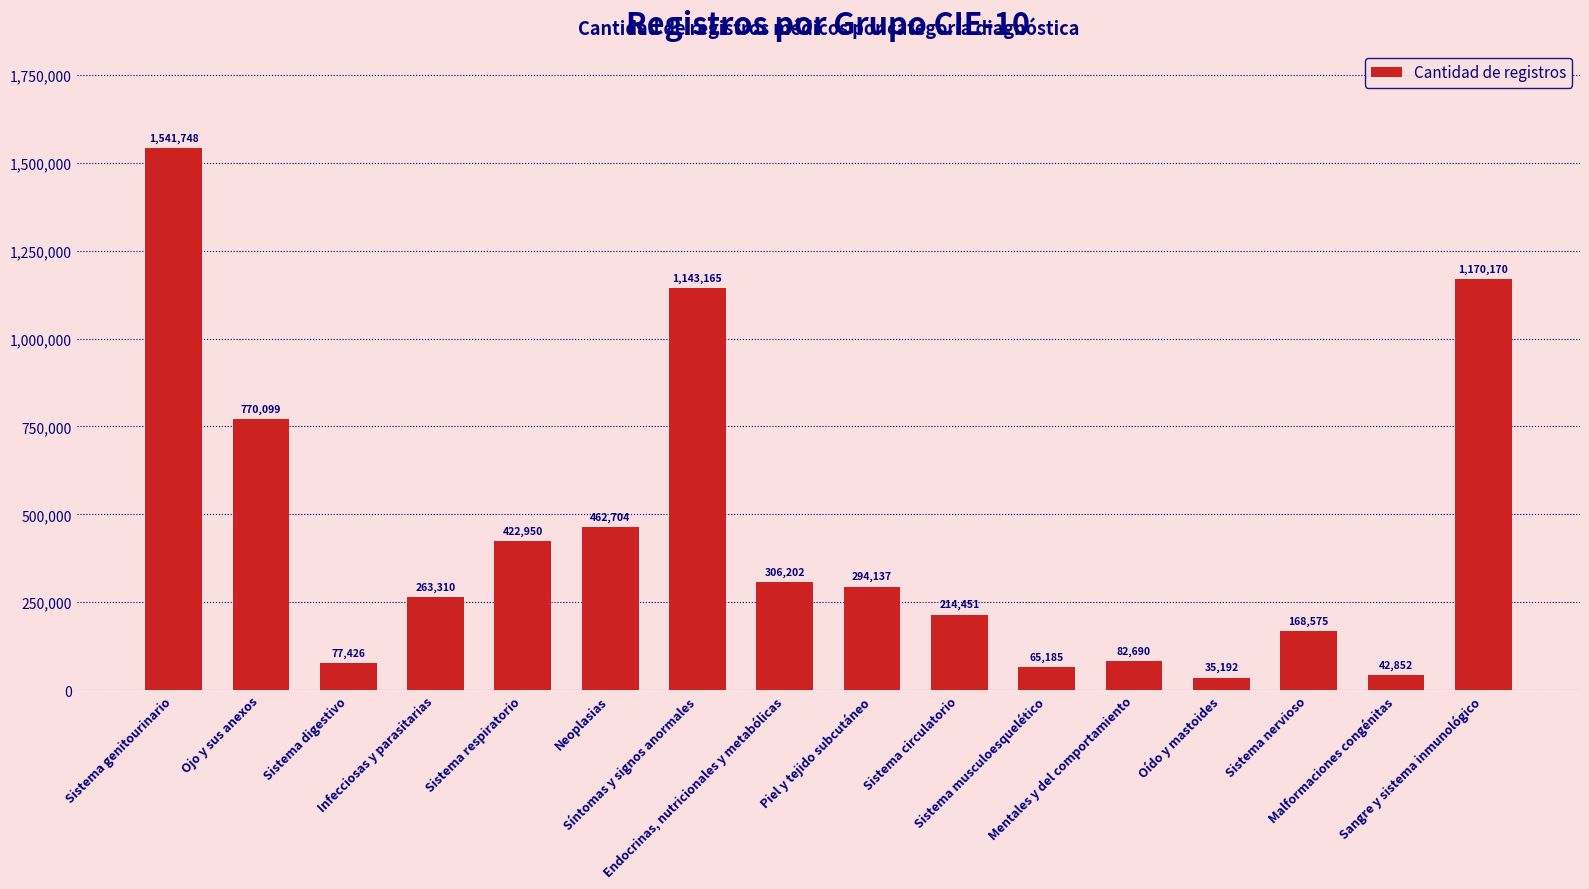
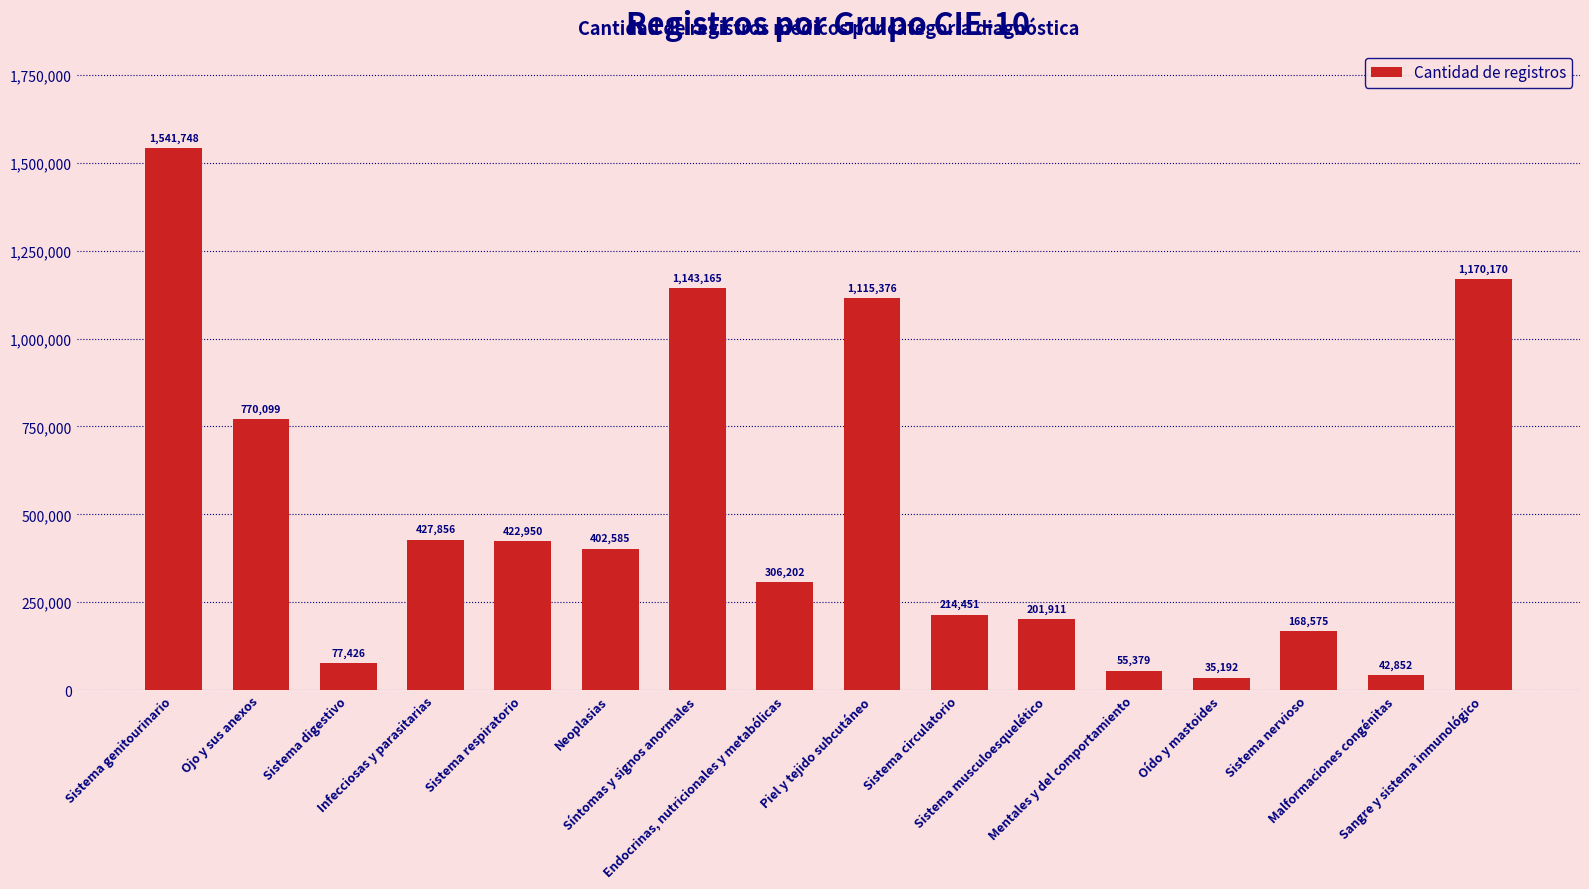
  {
    "Sistema genitourinario": "1,541,748",
    "Ojo y sus anexos": "770,099",
    "Sistema digestivo": "77,426",
-   "Infecciosas y parasitarias": "263,310",
+   "Infecciosas y parasitarias": "427,856",
    "Sistema respiratorio": "422,950",
-   "Neoplasias": "462,704",
+   "Neoplasias": "402,585",
    "Síntomas y signos anormales": "1,143,165",
    "Endocrinas, nutricionales y metabólicas": "306,202",
-   "Piel y tejido subcutáneo": "294,137",
+   "Piel y tejido subcutáneo": "1,115,376",
    "Sistema circulatorio": "214,451",
-   "Sistema musculoesquelético": "65,185",
-   "Mentales y del comportamiento": "82,690",
+   "Sistema musculoesquelético": "201,911",
+   "Mentales y del comportamiento": "55,379",
    "Oído y mastoides": "35,192",
    "Sistema nervioso": "168,575",
    "Malformaciones congénitas": "42,852",
    "Sangre y sistema inmunológico": "1,170,170"
  }
